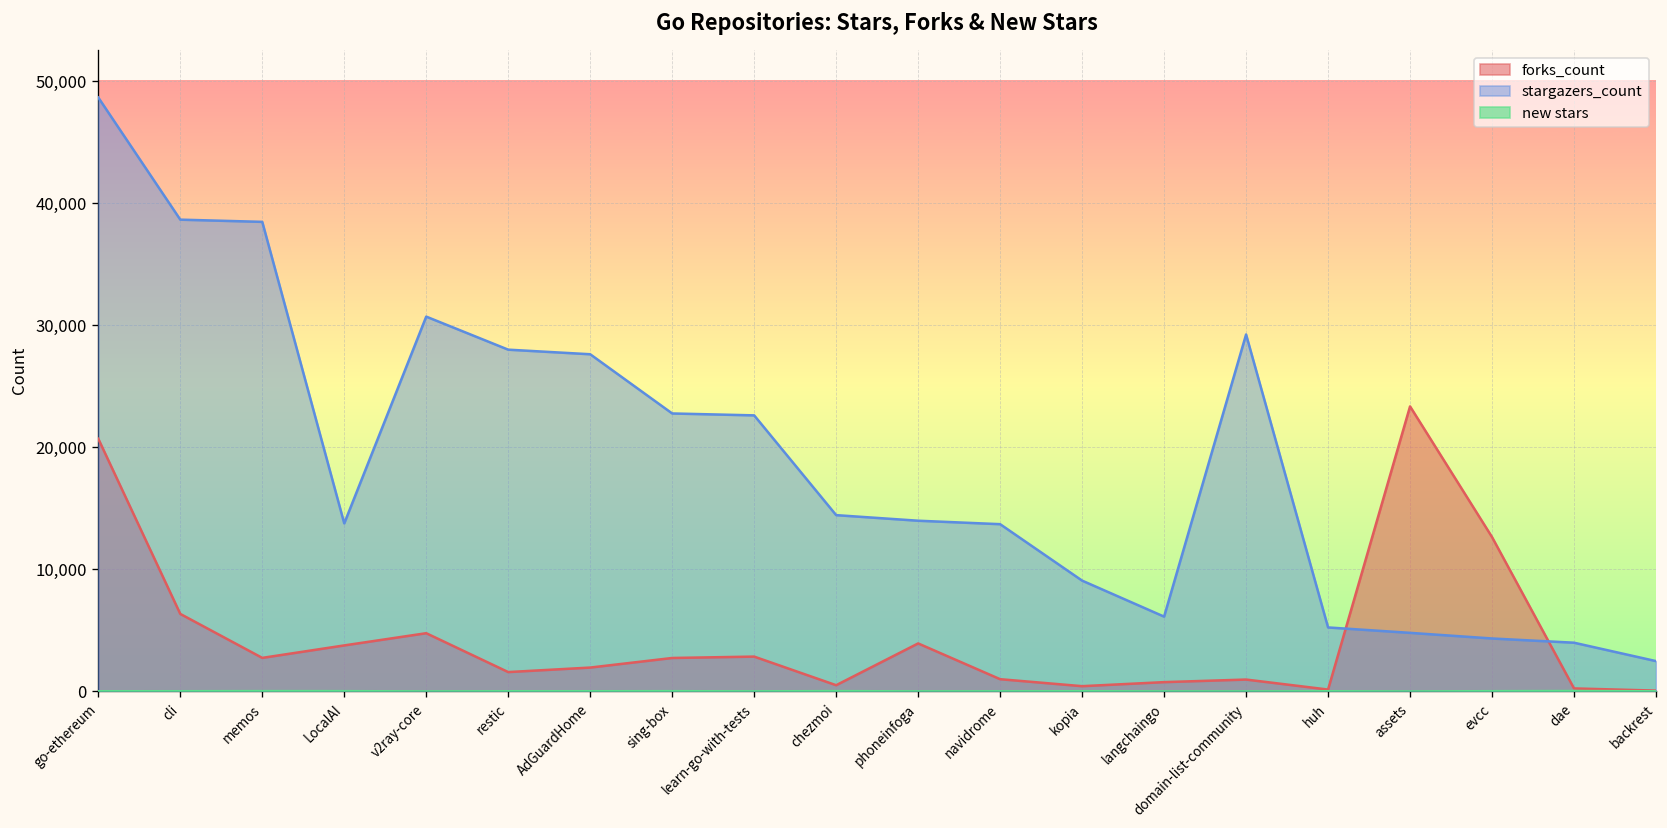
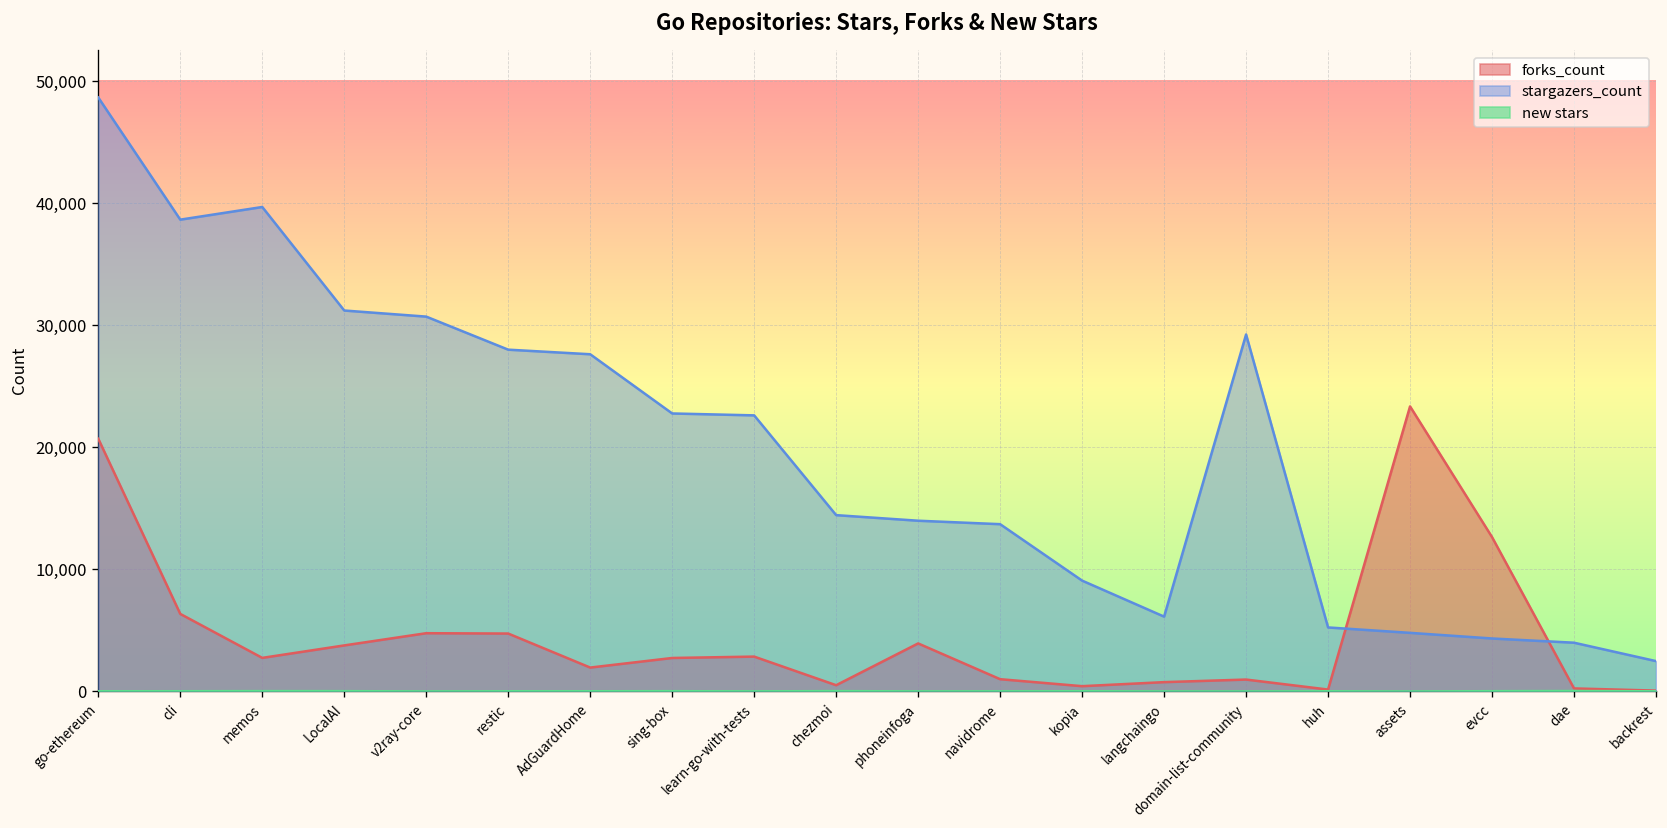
  {
    "forks_count": {
      "go-ethereum": "20,700",
      "cli": "6,400",
      "memos": "2,800",
      "LocalAI": "3,800",
      "v2ray-core": "4,800",
-     "restic": "1,600",
+     "restic": "4,700",
      "AdGuardHome": "2,000",
      "sing-box": "2,700",
      "learn-go-with-tests": "2,900",
      "chezmoi": "500",
      "phoneinfoga": "3,900",
      "navidrome": "1,000",
      "kopia": "400",
      "langchaingo": "800",
      "domain-list-community": "1,000",
      "assets": "23,300",
      "evcc": "12,600"
    },
    "stargazers_count": {
      "go-ethereum": "48,600",
      "cli": "38,600",
-     "memos": "38,500",
-     "LocalAI": "13,800",
+     "memos": "39,700",
+     "LocalAI": "31,200",
      "v2ray-core": "30,700",
      "restic": "28,000",
      "AdGuardHome": "27,600",
      "sing-box": "22,800",
      "learn-go-with-tests": "22,600",
      "chezmoi": "14,400",
      "phoneinfoga": "14,000",
      "navidrome": "13,700",
      "kopia": "9,100",
      "langchaingo": "6,100",
      "domain-list-community": "29,200",
      "huh": "5,200",
      "assets": "4,800",
      "evcc": "4,300",
      "dae": "4,000",
      "backrest": "2,500"
    },
    "new stars": {
      "go-ethereum": "0",
      "cli": "0",
      "memos": "0",
      "LocalAI": "0",
      "v2ray-core": "0",
      "restic": "0",
      "AdGuardHome": "0",
      "sing-box": "0",
      "learn-go-with-tests": "0",
      "chezmoi": "0",
      "phoneinfoga": "0",
      "navidrome": "0",
      "kopia": "0",
      "langchaingo": "0",
      "domain-list-community": "0",
      "assets": "0",
      "evcc": "0"
    }
  }
